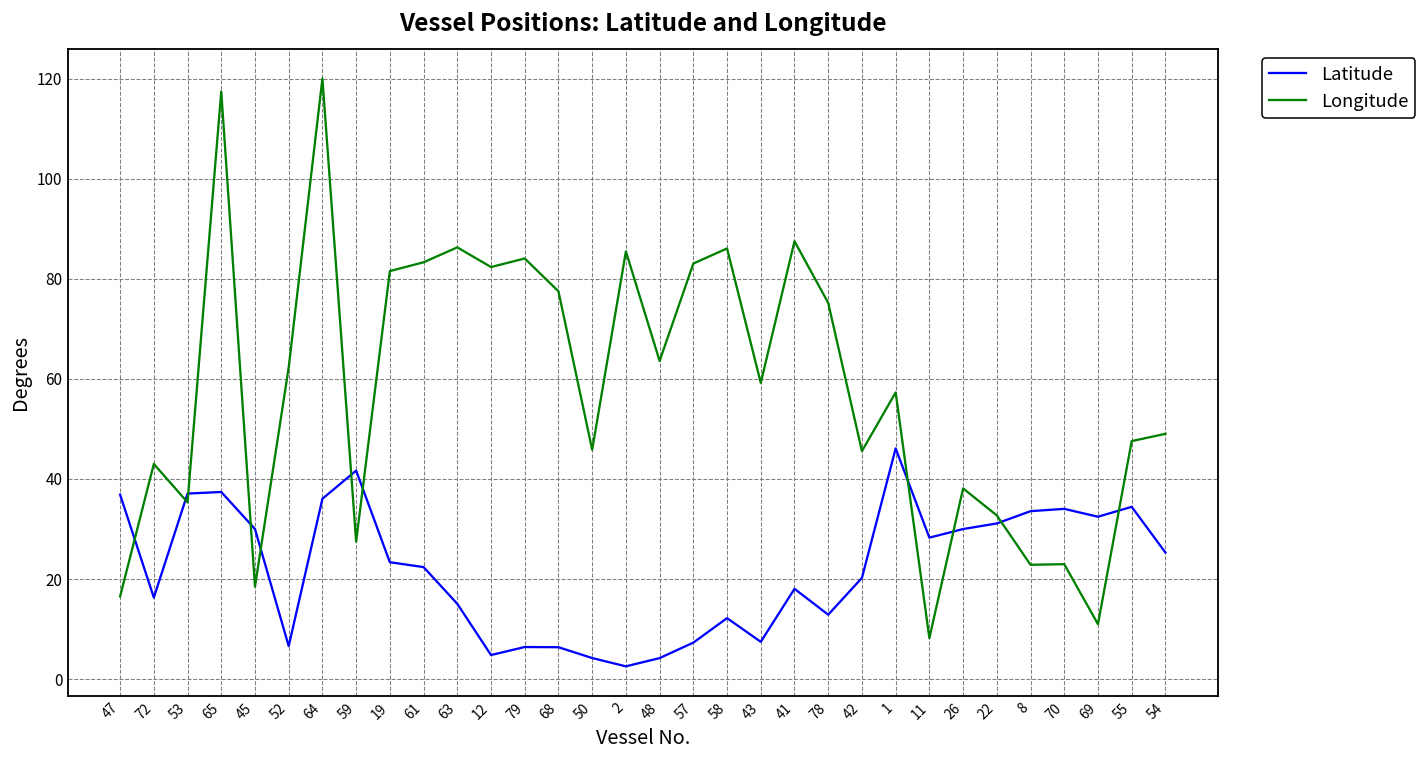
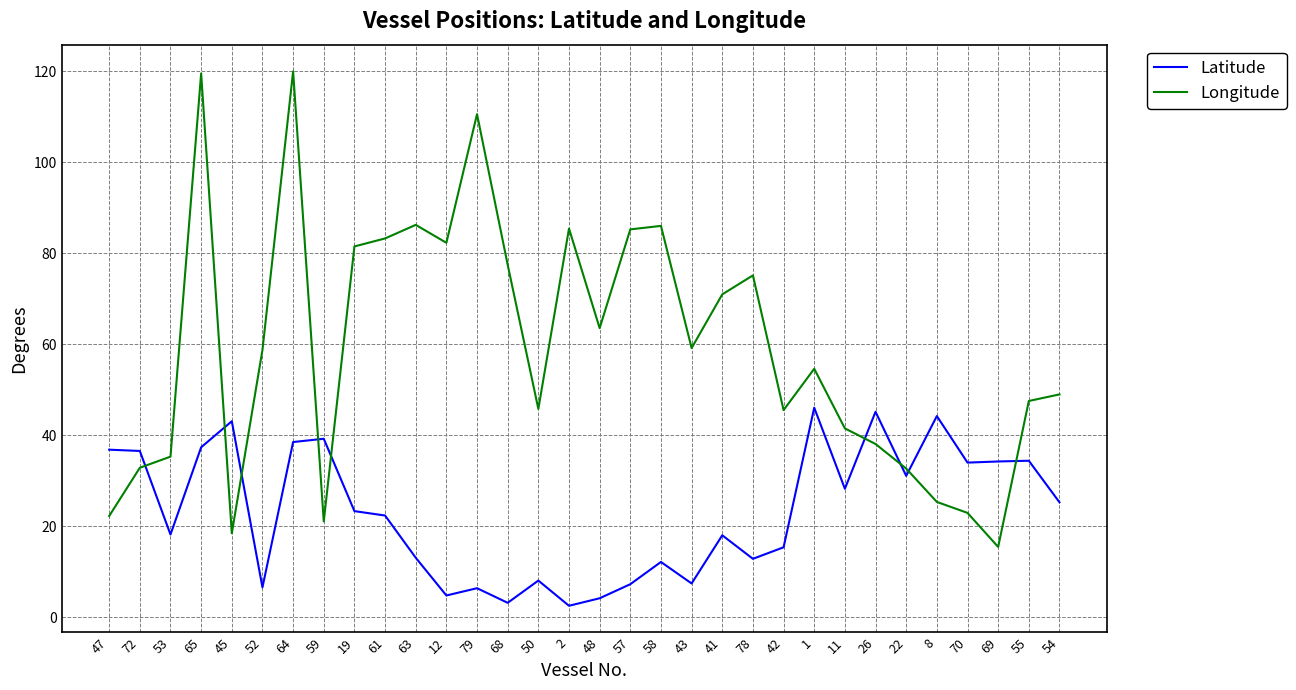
  {
    "Latitude": {
      "47": 37,
-     "72": 16,
-     "53": 37,
+     "72": 37,
+     "53": 18,
      "65": 37,
-     "45": 30,
+     "45": 43,
      "52": 7,
-     "64": 36,
-     "59": 42,
+     "64": 39,
+     "59": 39,
      "19": 23,
      "61": 22,
-     "63": 15,
+     "63": 13,
      "12": 5,
      "79": 6,
-     "68": 6,
-     "50": 4,
+     "68": 3,
+     "50": 8,
      "2": 3,
      "48": 4,
      "57": 7,
      "58": 12,
      "43": 7,
      "41": 18,
      "78": 13,
-     "42": 20,
+     "42": 15,
      "1": 46,
      "11": 28,
-     "26": 30,
+     "26": 45,
      "22": 31,
-     "8": 34,
+     "8": 44,
      "70": 34,
-     "69": 32,
+     "69": 34,
      "55": 34,
      "54": 25
    },
    "Longitude": {
-     "47": 17,
-     "72": 43,
+     "47": 22,
+     "72": 33,
      "53": 35,
-     "65": 117,
+     "65": 120,
      "45": 19,
-     "52": 62,
+     "52": 59,
      "64": 120,
-     "59": 27,
+     "59": 21,
      "19": 82,
      "61": 83,
      "63": 86,
      "12": 82,
-     "79": 84,
+     "79": 111,
      "68": 77,
      "50": 46,
      "2": 85,
      "48": 64,
-     "57": 83,
+     "57": 85,
      "58": 86,
      "43": 59,
-     "41": 88,
+     "41": 71,
      "78": 75,
      "42": 46,
-     "1": 57,
-     "11": 8,
+     "1": 55,
+     "11": 42,
      "26": 38,
      "22": 33,
-     "8": 23,
+     "8": 25,
      "70": 23,
-     "69": 11,
+     "69": 16,
      "55": 48,
      "54": 49
    }
  }
